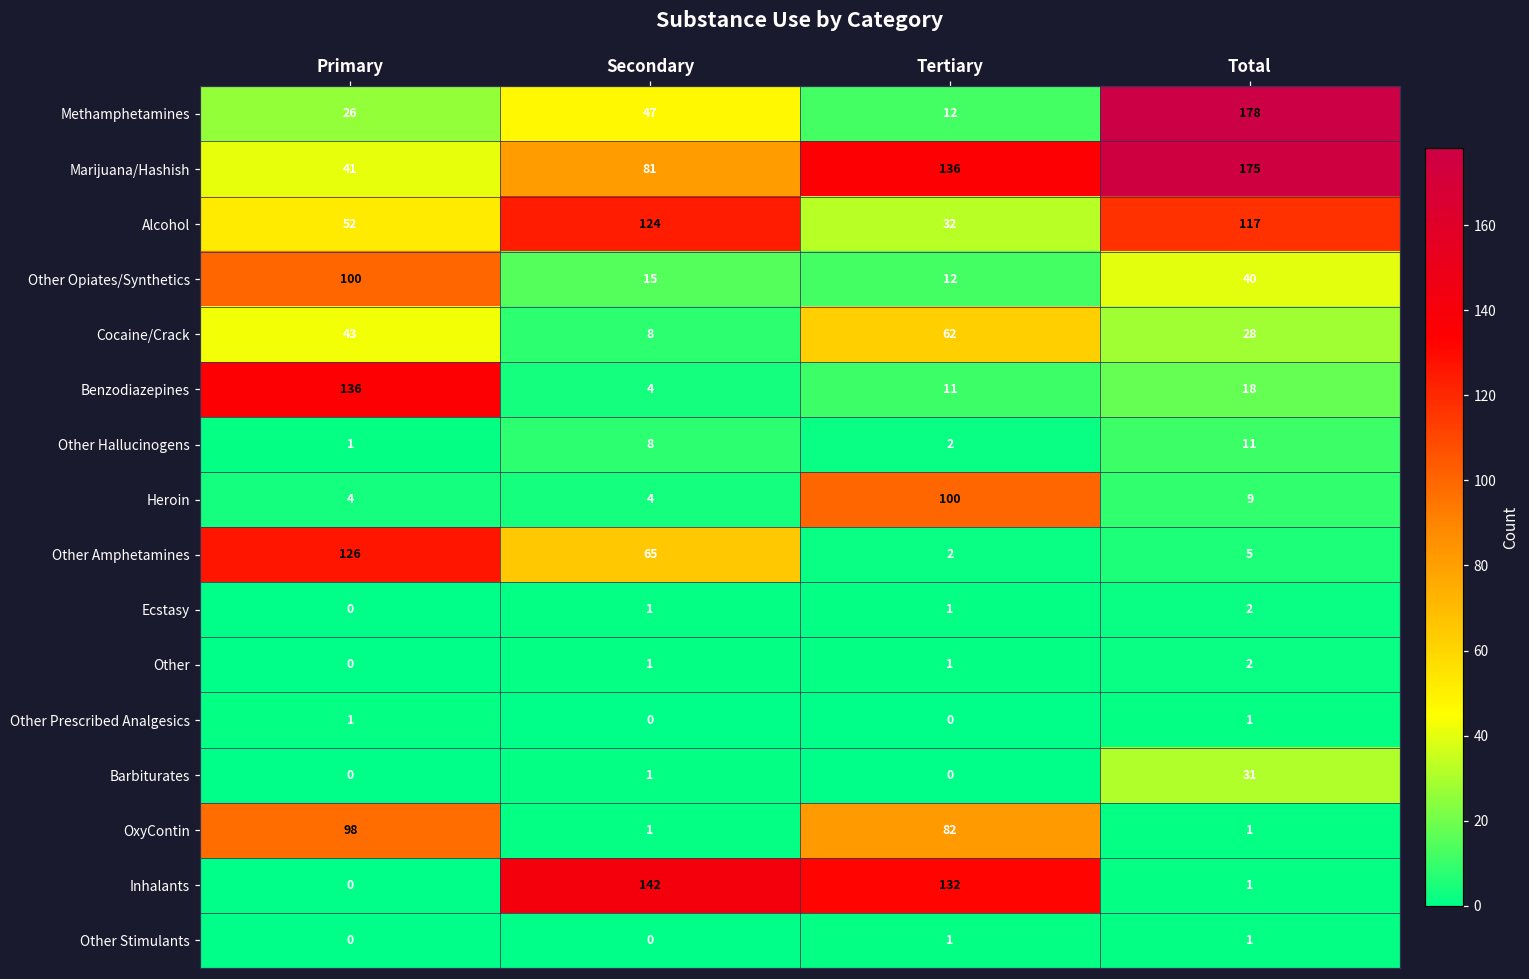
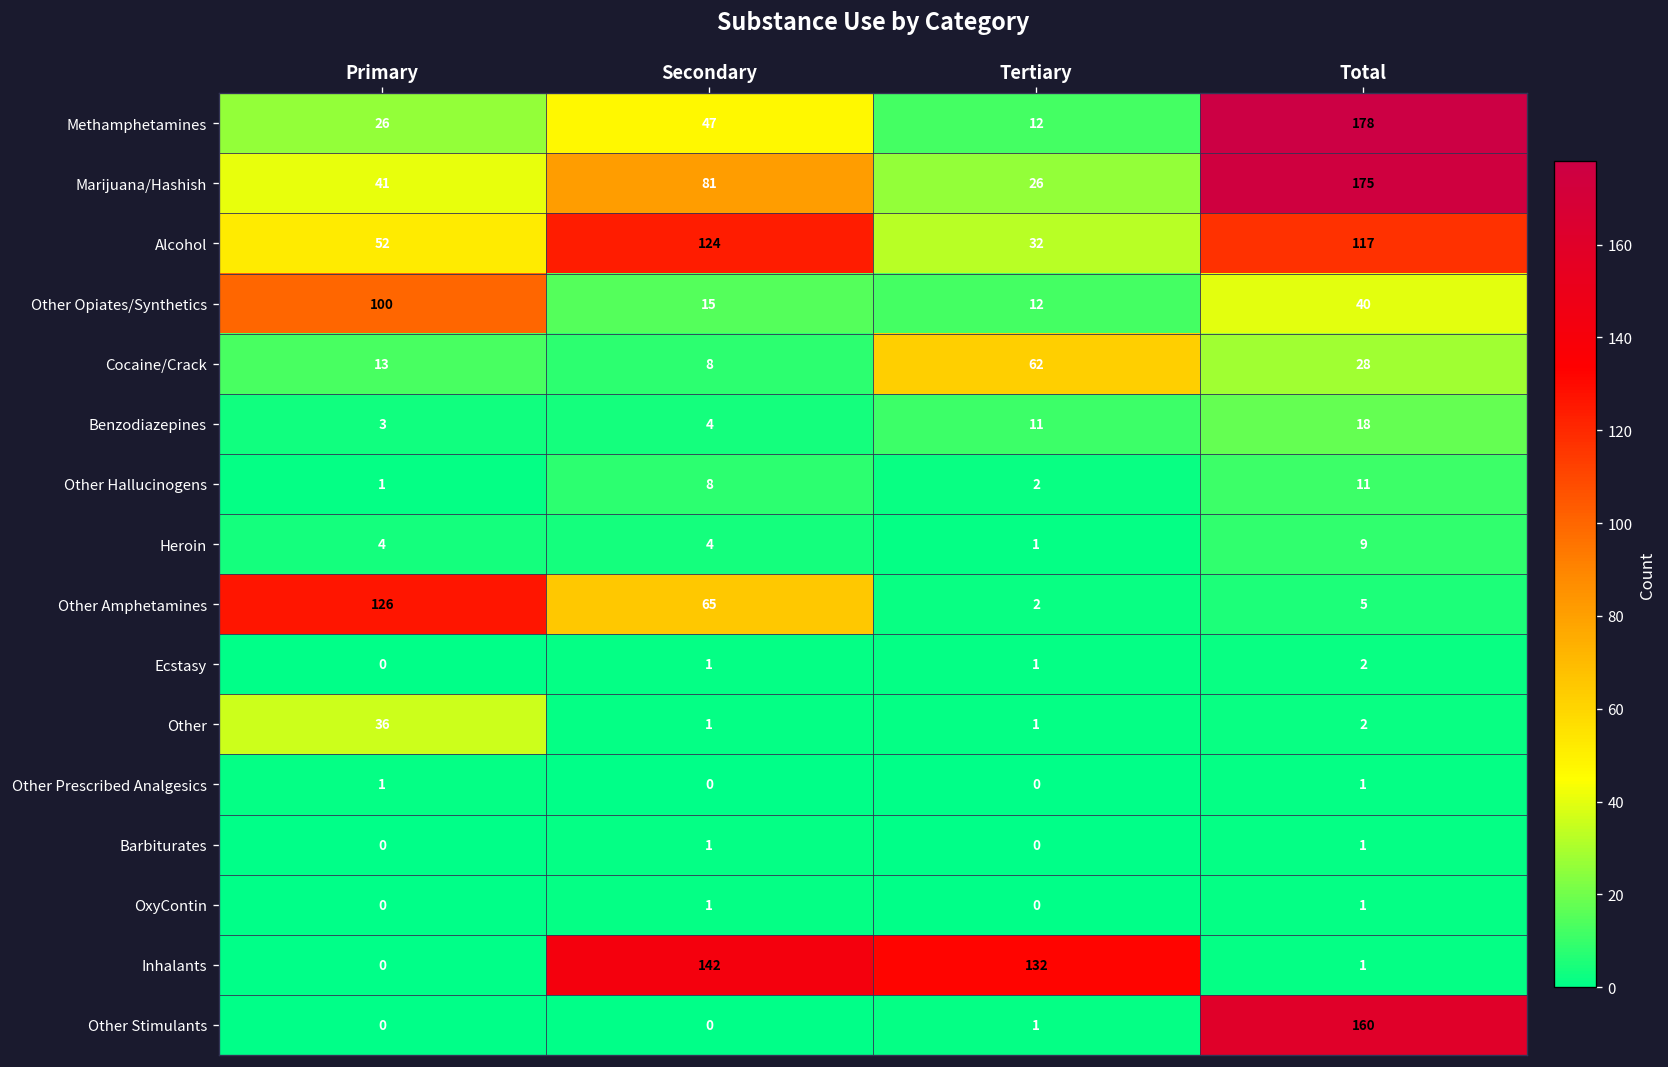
  {
    "Methamphetamines": {
      "Primary": 26,
      "Secondary": 47,
      "Tertiary": 12,
      "Total": 178
    },
    "Marijuana/Hashish": {
      "Primary": 41,
      "Secondary": 81,
-     "Tertiary": 136,
+     "Tertiary": 26,
      "Total": 175
    },
    "Alcohol": {
      "Primary": 52,
      "Secondary": 124,
      "Tertiary": 32,
      "Total": 117
    },
    "Other Opiates/Synthetics": {
      "Primary": 100,
      "Secondary": 15,
      "Tertiary": 12,
      "Total": 40
    },
    "Cocaine/Crack": {
-     "Primary": 43,
+     "Primary": 13,
      "Secondary": 8,
      "Tertiary": 62,
      "Total": 28
    },
    "Benzodiazepines": {
-     "Primary": 136,
+     "Primary": 3,
      "Secondary": 4,
      "Tertiary": 11,
      "Total": 18
    },
    "Other Hallucinogens": {
      "Primary": 1,
      "Secondary": 8,
      "Tertiary": 2,
      "Total": 11
    },
    "Heroin": {
      "Primary": 4,
      "Secondary": 4,
-     "Tertiary": 100,
+     "Tertiary": 1,
      "Total": 9
    },
    "Other Amphetamines": {
      "Primary": 126,
      "Secondary": 65,
      "Tertiary": 2,
      "Total": 5
    },
    "Ecstasy": {
      "Primary": 0,
      "Secondary": 1,
      "Tertiary": 1,
      "Total": 2
    },
    "Other": {
-     "Primary": 0,
+     "Primary": 36,
      "Secondary": 1,
      "Tertiary": 1,
      "Total": 2
    },
    "Other Prescribed Analgesics": {
      "Primary": 1,
      "Secondary": 0,
      "Tertiary": 0,
      "Total": 1
    },
    "Barbiturates": {
      "Primary": 0,
      "Secondary": 1,
      "Tertiary": 0,
-     "Total": 31
+     "Total": 1
    },
    "OxyContin": {
-     "Primary": 98,
+     "Primary": 0,
      "Secondary": 1,
-     "Tertiary": 82,
+     "Tertiary": 0,
      "Total": 1
    },
    "Inhalants": {
      "Primary": 0,
      "Secondary": 142,
      "Tertiary": 132,
      "Total": 1
    },
    "Other Stimulants": {
      "Primary": 0,
      "Secondary": 0,
      "Tertiary": 1,
-     "Total": 1
+     "Total": 160
    }
  }
